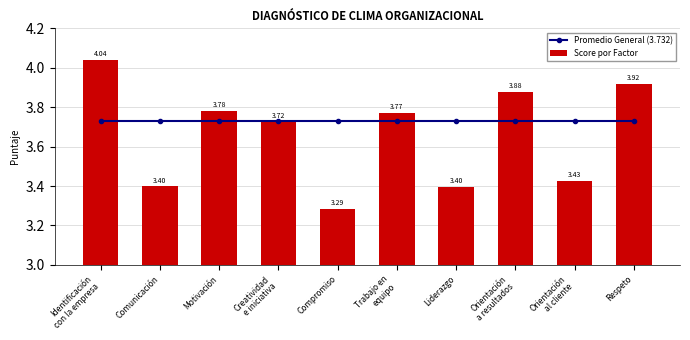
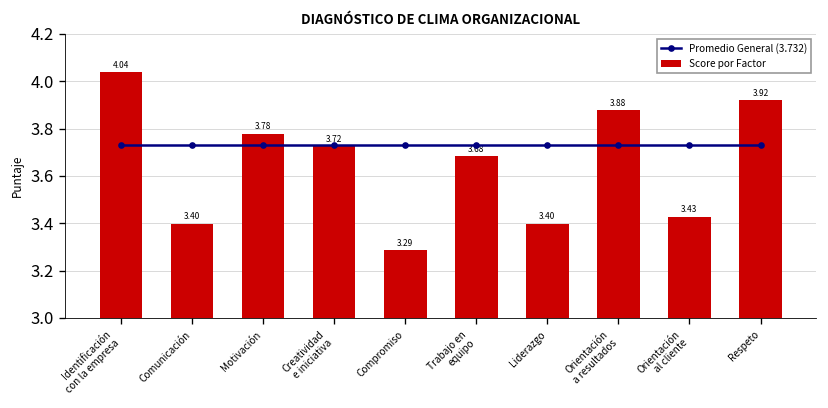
  {
    "Promedio General (3.732)": {
      "Identificación con la empresa": 3.73,
      "Comunicación": 3.73,
      "Motivación": 3.73,
      "Compromiso": 3.73,
      "Liderazgo": 3.73,
      "Orientación a resultados": 3.73,
      "Orientación al cliente": 3.73,
      "Respeto": 3.73
    },
    "Score por Factor": {
      "Identificación con la empresa": 4.04,
      "Comunicación": 3.40,
      "Motivación": 3.78,
      "Compromiso": 3.29,
-     "Trabajo en equipo": 3.77,
+     "Trabajo en equipo": 3.68,
      "Liderazgo": 3.40,
      "Orientación a resultados": 3.88,
      "Orientación al cliente": 3.43,
      "Respeto": 3.92
    }
  }
